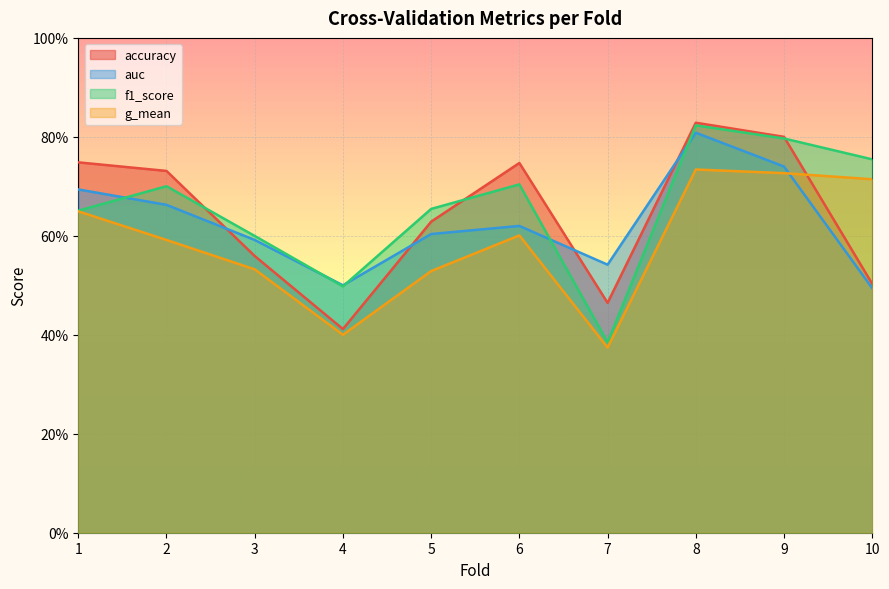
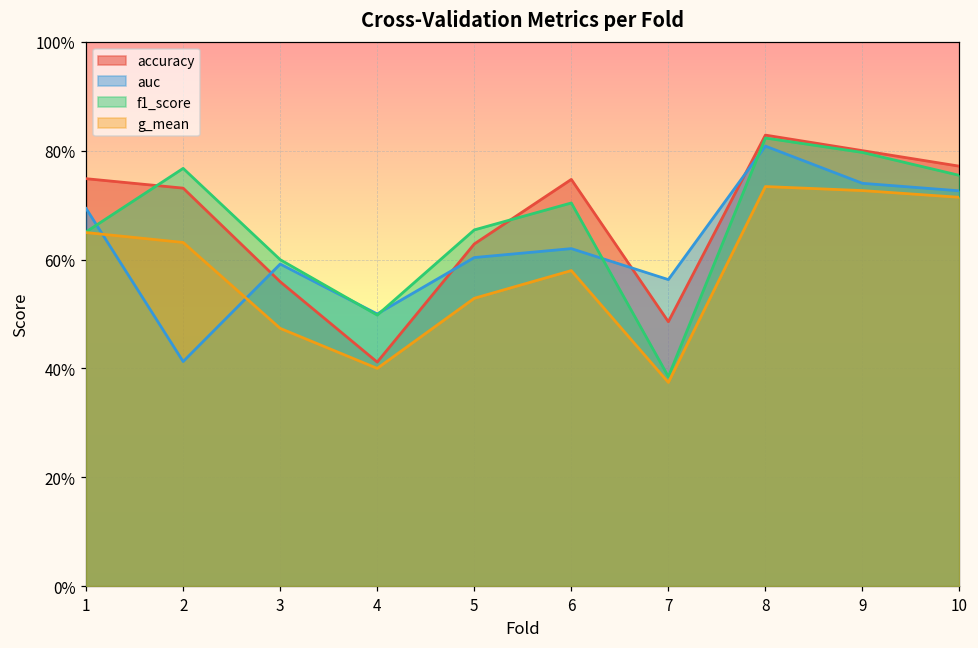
  {
    "accuracy": {
      "1": "75%",
      "2": "73%",
      "3": "56%",
      "4": "41%",
      "5": "63%",
      "6": "75%",
-     "7": "46%",
+     "7": "49%",
      "8": "83%",
-     "10": "50%"
+     "10": "77%"
    },
    "auc": {
      "1": "69%",
-     "2": "66%",
+     "2": "41%",
      "3": "59%",
      "5": "60%",
      "6": "62%",
-     "7": "54%",
+     "7": "56%",
      "8": "81%",
      "9": "74%",
-     "10": "49%"
+     "10": "73%"
    },
    "f1_score": {
-     "2": "70%",
+     "2": "77%",
      "3": "60%",
      "5": "65%",
      "6": "70%",
      "7": "38%",
      "8": "82%",
      "10": "75%"
    },
    "g_mean": {
-     "2": "59%",
-     "3": "53%",
+     "2": "63%",
+     "3": "47%",
      "4": "40%",
      "5": "53%",
-     "6": "60%",
+     "6": "58%",
      "7": "37%",
      "8": "73%",
      "9": "73%",
      "10": "71%"
    }
  }
